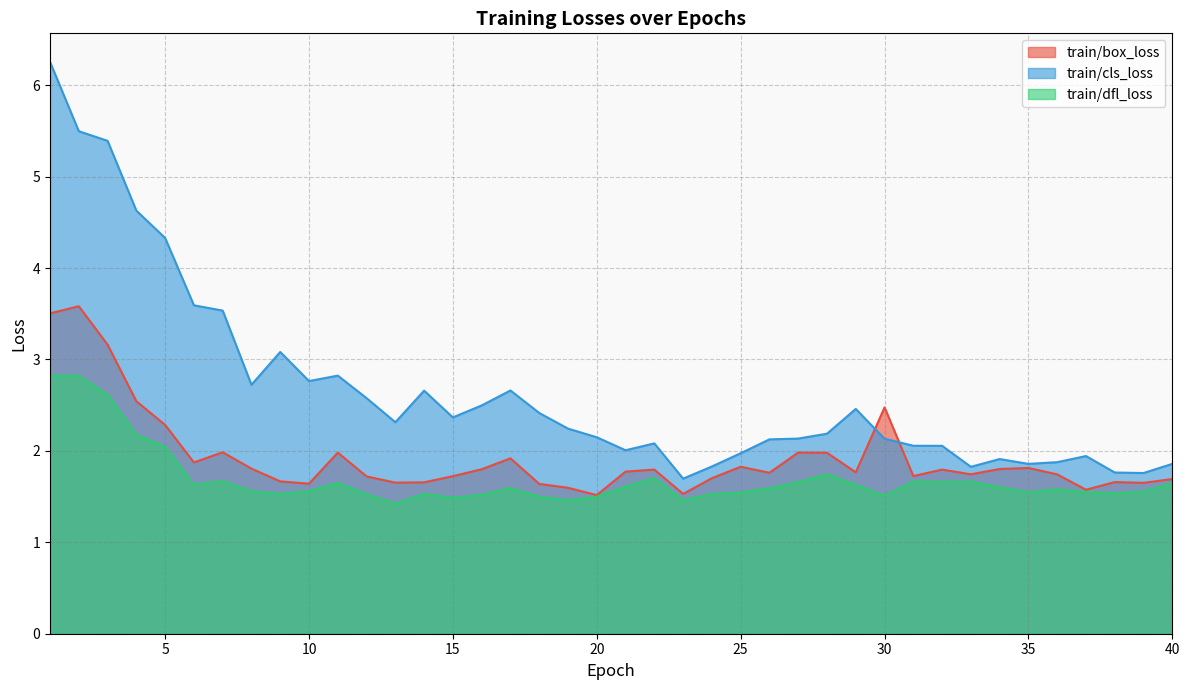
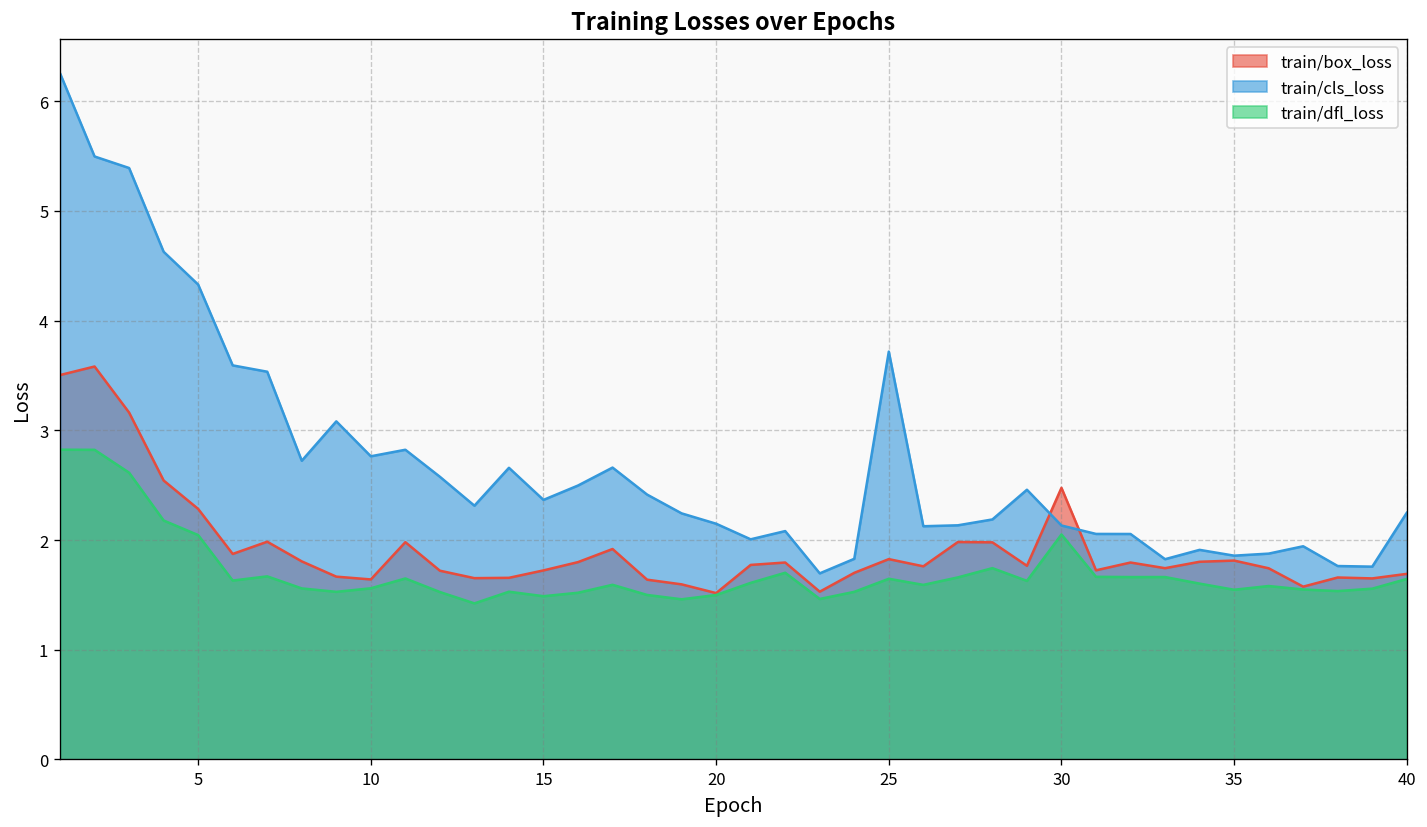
  {
    "train/box_loss": {
      "5": 2.3,
      "10": 1.6,
      "15": 1.7,
      "25": 1.8,
      "30": 2.5,
      "35": 1.8,
      "40": 1.7
    },
    "train/cls_loss": {
      "5": 4.3,
      "10": 2.8,
      "15": 2.4,
      "20": 2.1,
-     "25": 2.0,
+     "25": 3.7,
      "30": 2.1,
      "35": 1.9,
-     "40": 1.9
+     "40": 2.2
    },
    "train/dfl_loss": {
      "5": 2.0,
      "10": 1.6,
      "15": 1.5,
-     "25": 1.5,
-     "30": 1.5,
+     "25": 1.6,
+     "30": 2.1,
      "35": 1.5,
      "40": 1.6
    }
  }
